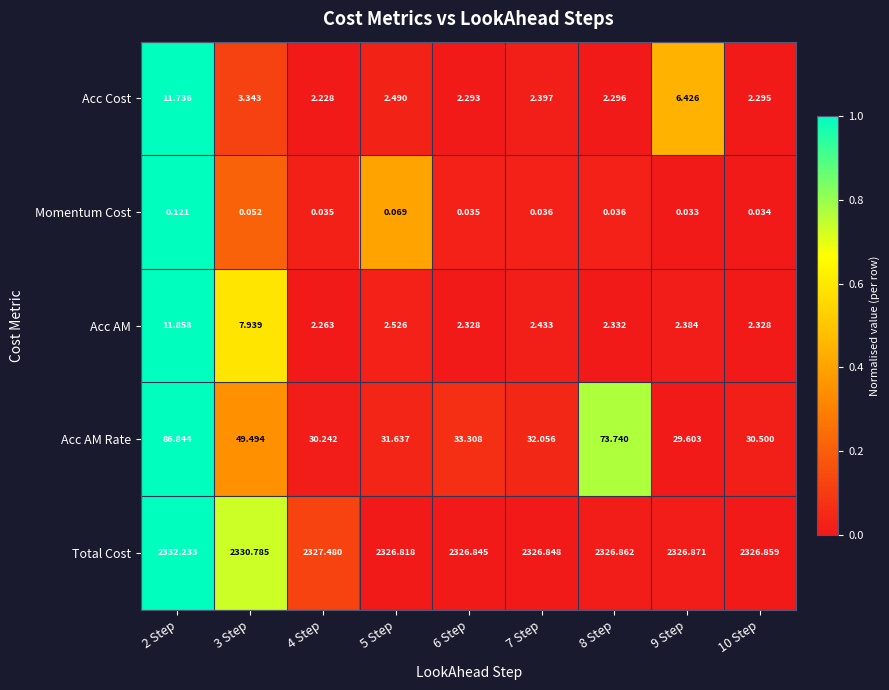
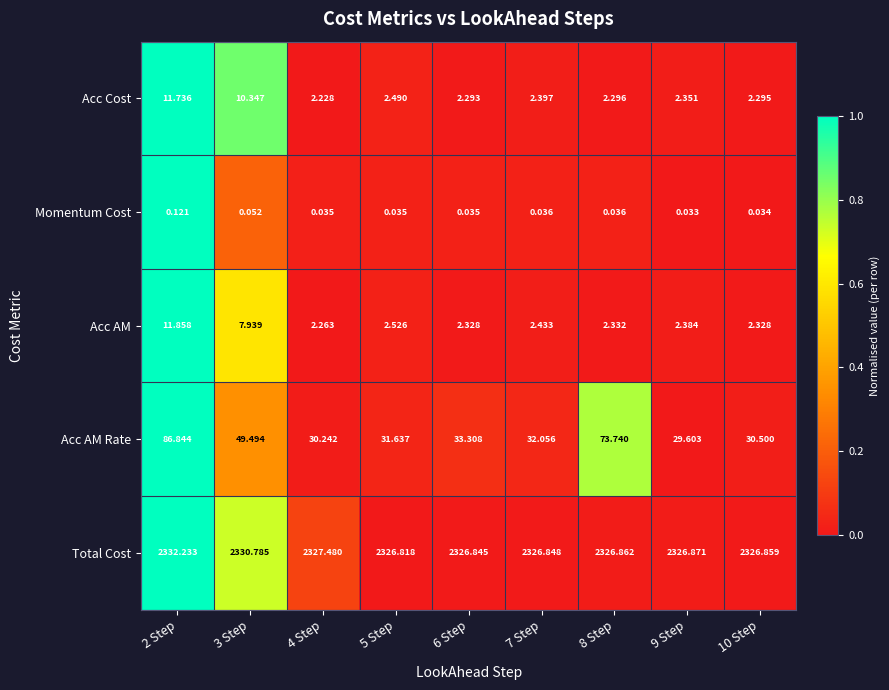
  {
    "Acc Cost": {
      "2 Step": 11.736,
-     "3 Step": 3.343,
+     "3 Step": 10.347,
      "4 Step": 2.228,
      "5 Step": 2.490,
      "6 Step": 2.293,
      "7 Step": 2.397,
      "8 Step": 2.296,
-     "9 Step": 6.426,
+     "9 Step": 2.351,
      "10 Step": 2.295
    },
    "Momentum Cost": {
      "2 Step": 0.121,
      "3 Step": 0.052,
      "4 Step": 0.035,
-     "5 Step": 0.069,
+     "5 Step": 0.035,
      "6 Step": 0.035,
      "7 Step": 0.036,
      "8 Step": 0.036,
      "9 Step": 0.033,
      "10 Step": 0.034
    },
    "Acc AM": {
      "2 Step": 11.858,
      "3 Step": 7.939,
      "4 Step": 2.263,
      "5 Step": 2.526,
      "6 Step": 2.328,
      "7 Step": 2.433,
      "8 Step": 2.332,
      "9 Step": 2.384,
      "10 Step": 2.328
    },
    "Acc AM Rate": {
      "2 Step": 86.844,
      "3 Step": 49.494,
      "4 Step": 30.242,
      "5 Step": 31.637,
      "6 Step": 33.308,
      "7 Step": 32.056,
      "8 Step": 73.740,
      "9 Step": 29.603,
      "10 Step": 30.500
    },
    "Total Cost": {
      "2 Step": 2332.233,
      "3 Step": 2330.785,
      "4 Step": 2327.480,
      "5 Step": 2326.818,
      "6 Step": 2326.845,
      "7 Step": 2326.848,
      "8 Step": 2326.862,
      "9 Step": 2326.871,
      "10 Step": 2326.859
    }
  }
